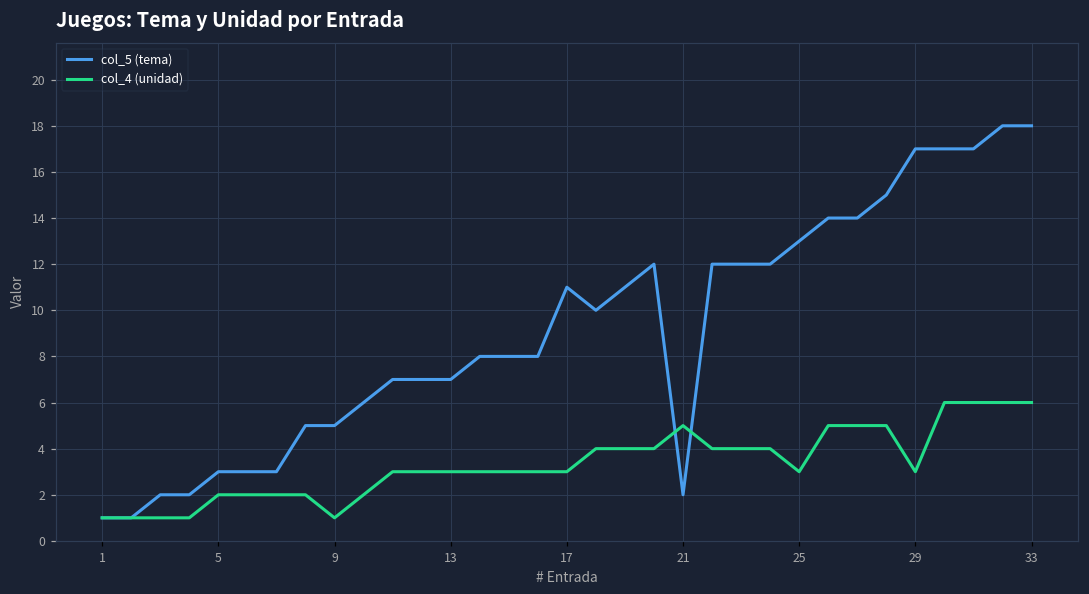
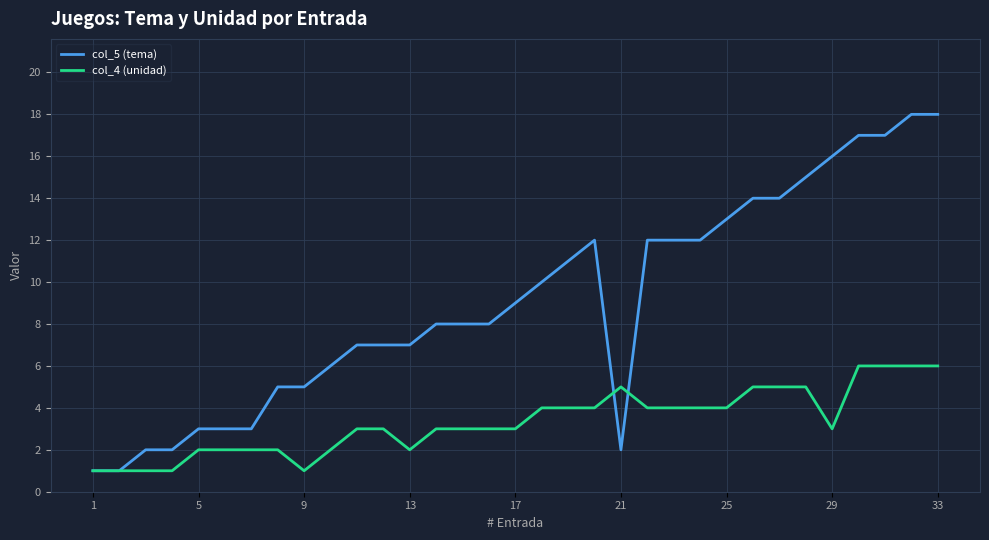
  {
    "col_5 (tema)": {
      "5": 3,
      "9": 5,
      "13": 7,
-     "17": 11,
+     "17": 9,
      "21": 2,
      "25": 13,
-     "29": 17,
+     "29": 16,
      "33": 18
    },
    "col_4 (unidad)": {
      "5": 2,
      "9": 1,
-     "13": 3,
+     "13": 2,
      "17": 3,
      "21": 5,
-     "25": 3,
+     "25": 4,
      "29": 3,
      "33": 6
    }
  }
